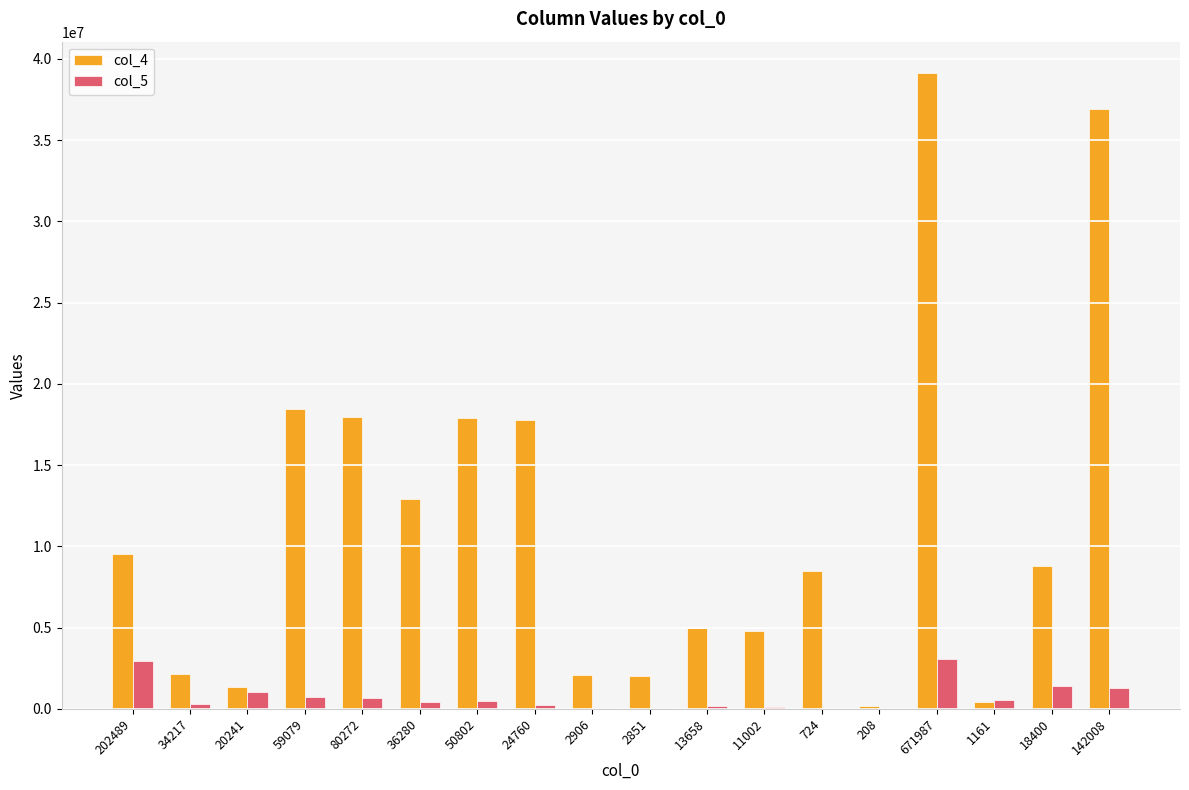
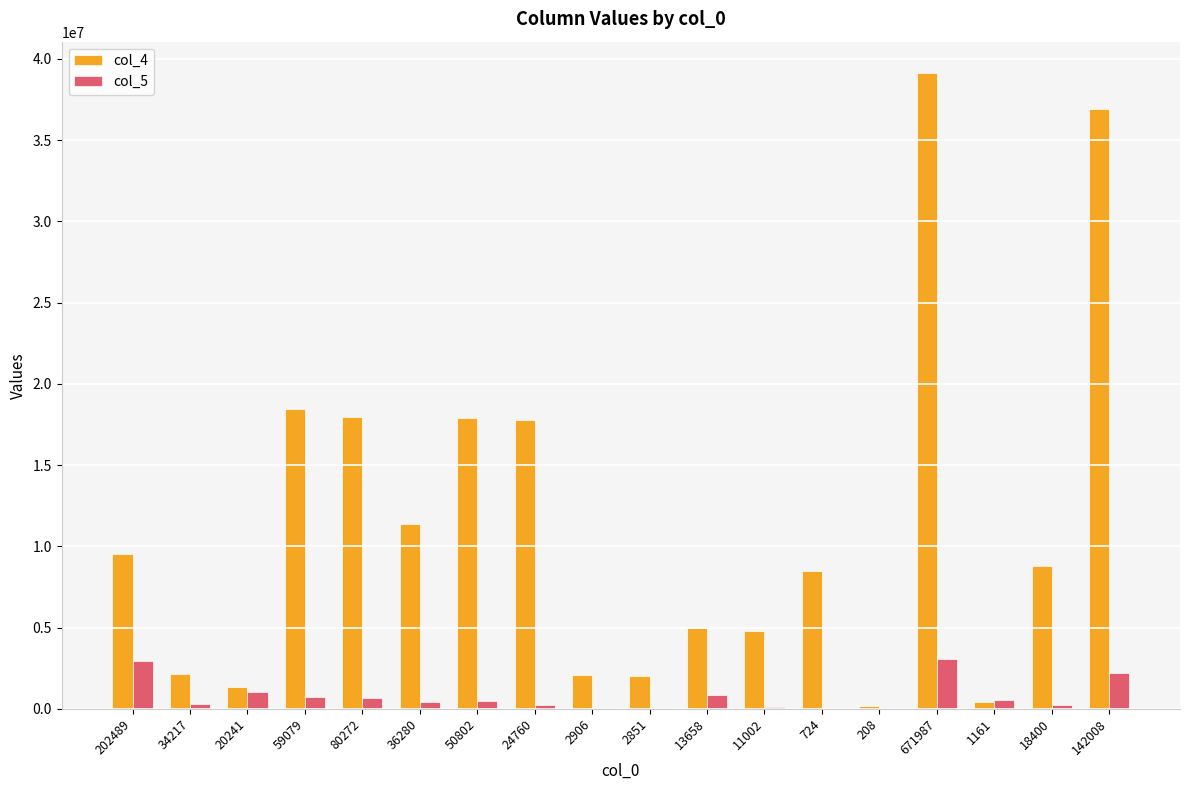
  {
    "col_4": {
      "202489": 9500000,
      "34217": 2200000,
      "20241": 1300000,
      "59079": 18500000,
      "80272": 18000000,
-     "36280": 12900000,
+     "36280": 11400000,
      "50802": 17900000,
      "24760": 17800000,
      "2906": 2100000,
      "2851": 2000000,
      "13658": 5000000,
      "11002": 4800000,
      "724": 8500000,
      "208": 200000,
      "671987": 39100000,
      "1161": 400000,
      "18400": 8800000,
      "142008": 36900000
    },
    "col_5": {
      "202489": 3000000,
      "34217": 300000,
      "20241": 1000000,
      "59079": 700000,
      "80272": 700000,
      "36280": 400000,
      "50802": 500000,
      "24760": 200000,
-     "13658": 200000,
+     "13658": 900000,
      "671987": 3100000,
      "1161": 500000,
-     "18400": 1400000,
-     "142008": 1300000
+     "18400": 200000,
+     "142008": 2200000
    }
  }
